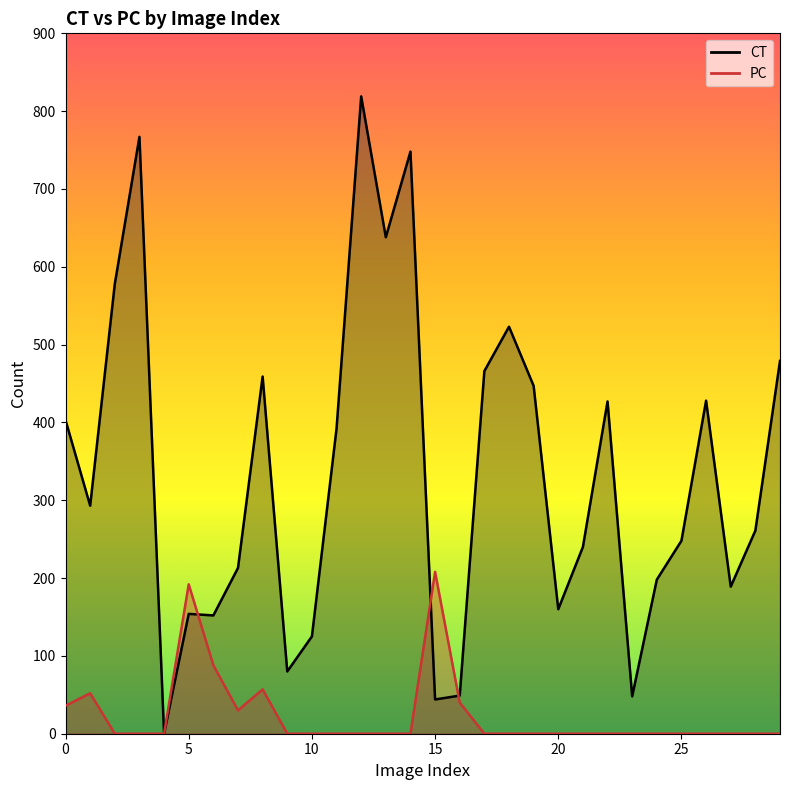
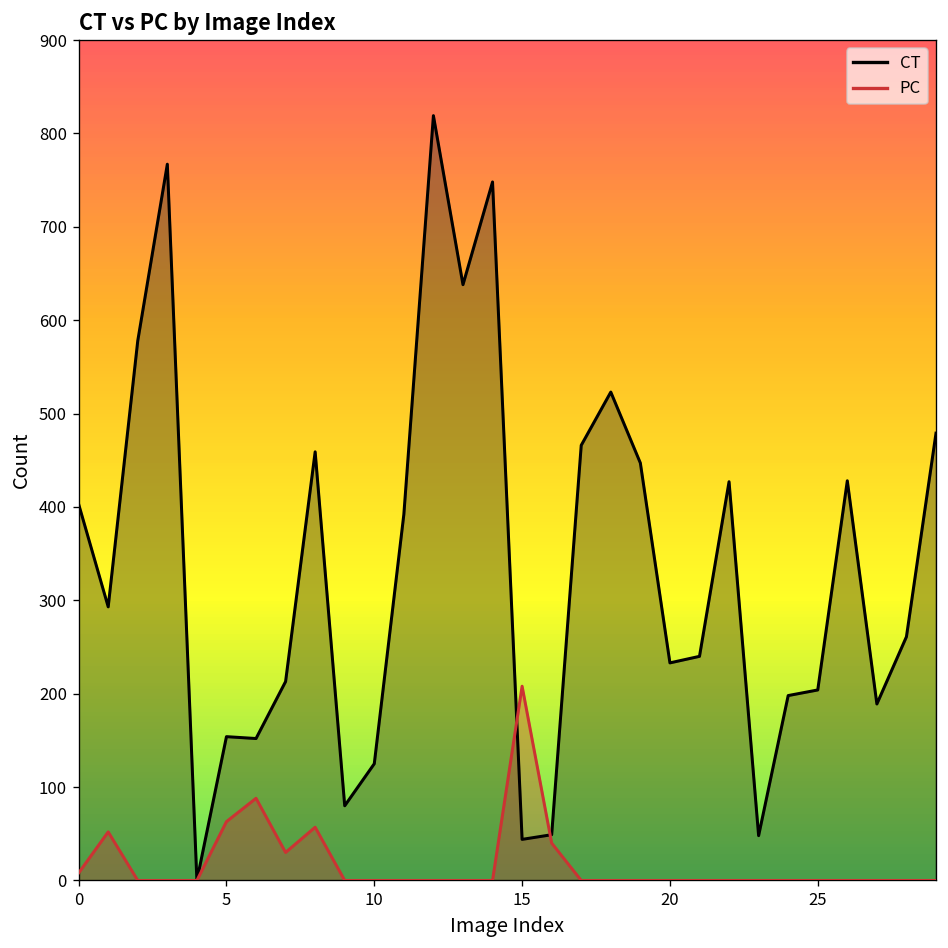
  {
    "CT": {
      "0": 400,
      "5": 150,
      "10": 130,
      "15": 40,
-     "20": 160,
-     "25": 250
+     "20": 230,
+     "25": 200
    },
    "PC": {
-     "0": 40,
-     "5": 190,
+     "0": 10,
+     "5": 60,
      "10": 0,
      "15": 210,
      "20": 0,
      "25": 0
    }
  }
